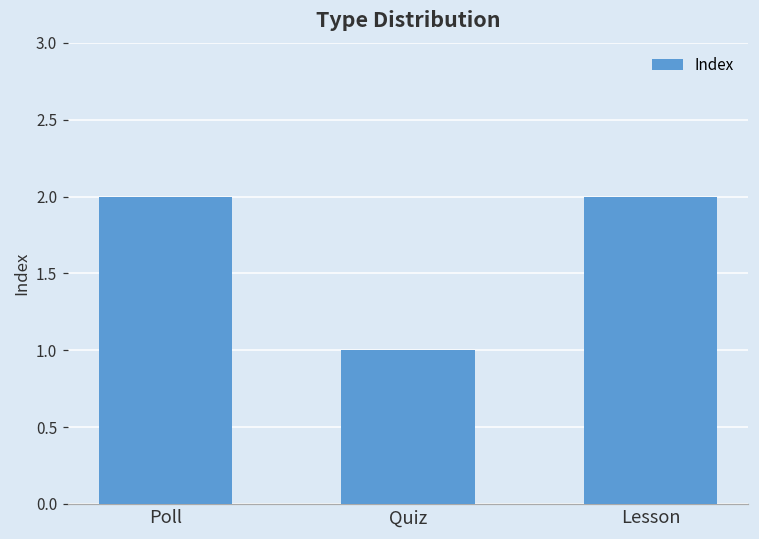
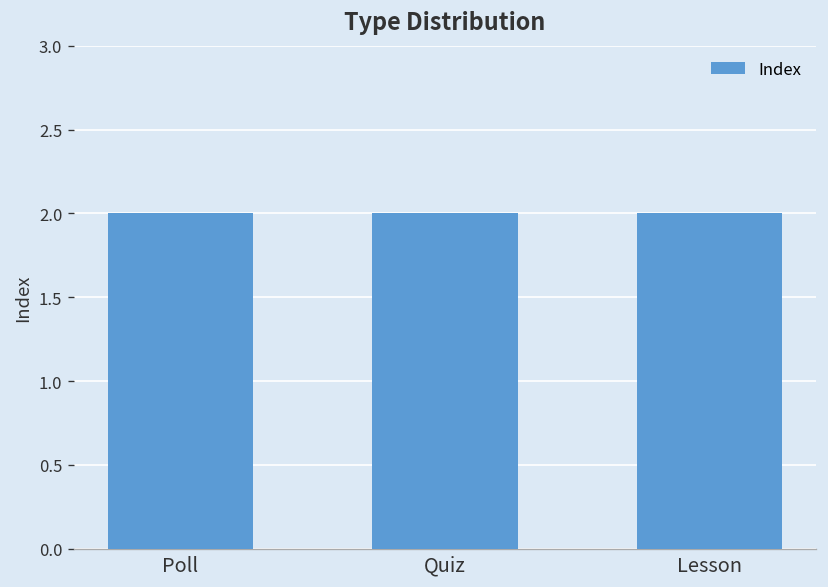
  {
    "Poll": 2,
-   "Quiz": 1,
+   "Quiz": 2,
    "Lesson": 2
  }
